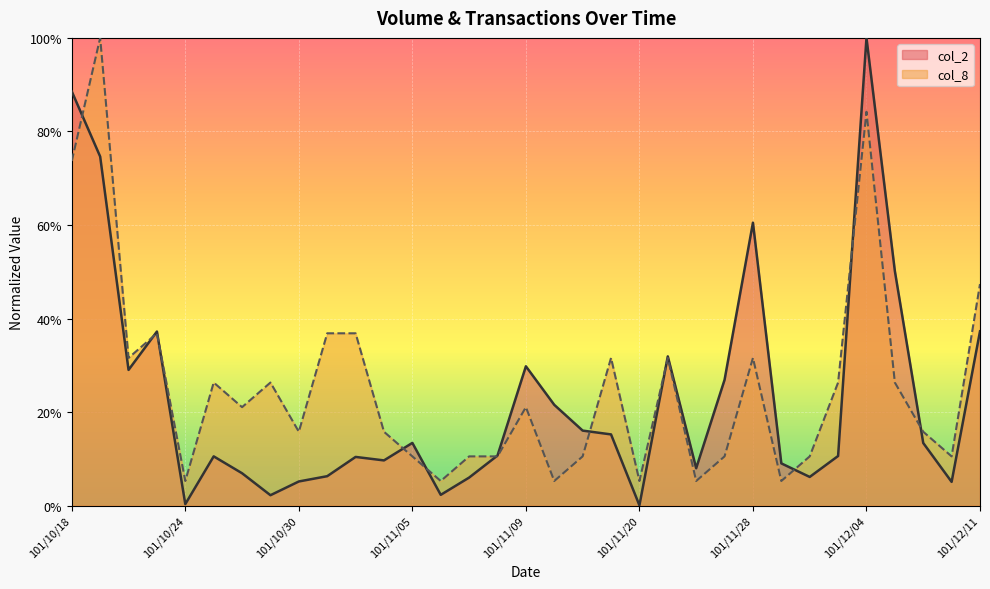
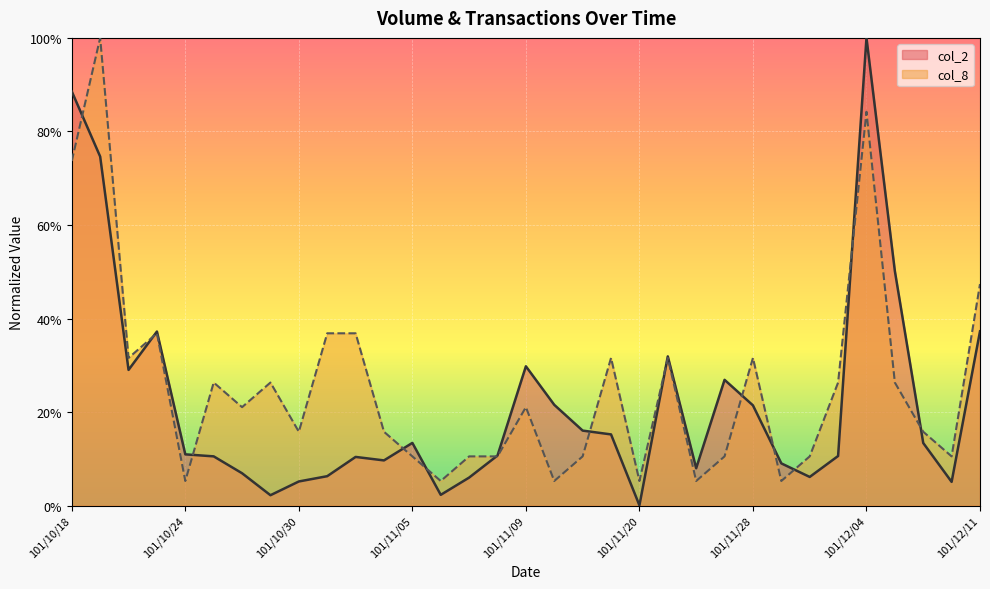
  {
    "col_2": {
      "101/10/18": "89%",
-     "101/10/24": "0%",
+     "101/10/24": "11%",
      "101/10/30": "5%",
      "101/11/05": "13%",
      "101/11/09": "30%",
      "101/11/20": "0%",
-     "101/11/28": "60%",
+     "101/11/28": "21%",
      "101/12/04": "100%",
      "101/12/11": "37%"
    },
    "col_8": {
      "101/10/18": "74%",
      "101/10/24": "5%",
      "101/10/30": "16%",
      "101/11/05": "11%",
      "101/11/09": "21%",
      "101/11/20": "5%",
      "101/11/28": "32%",
      "101/12/04": "84%",
      "101/12/11": "47%"
    }
  }
